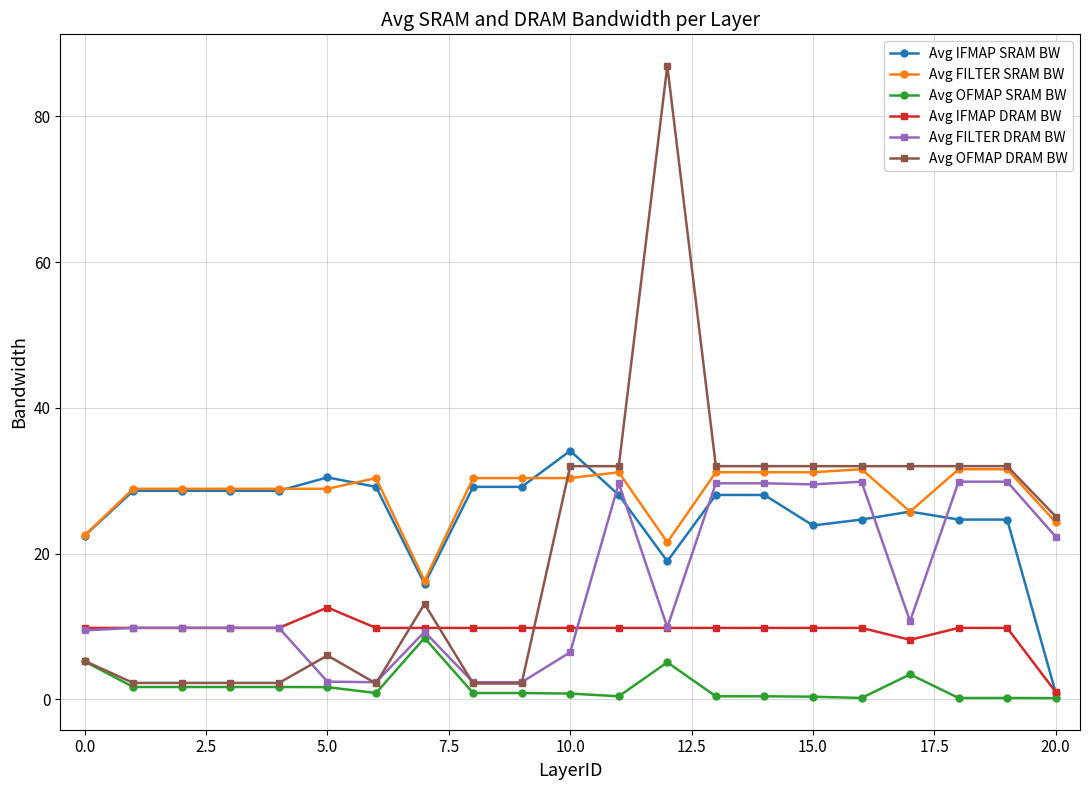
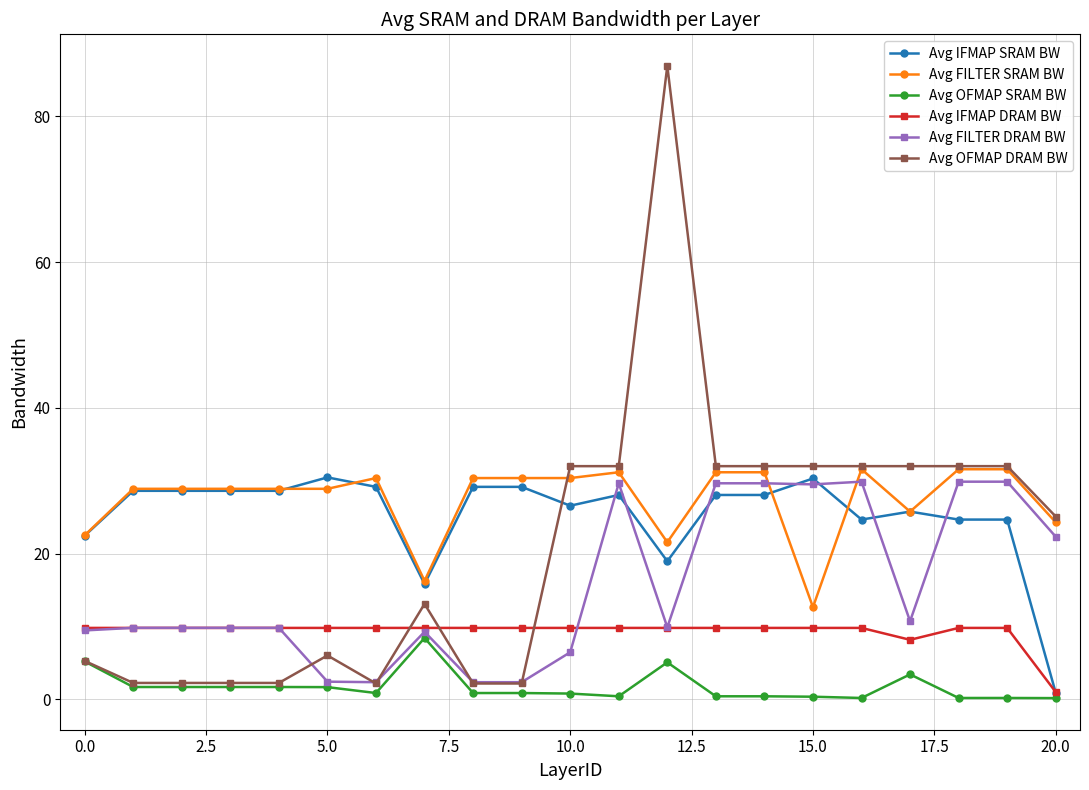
  {
    "Avg IFMAP SRAM BW": {
      "5.0": 30,
-     "10.0": 34,
-     "15.0": 24
+     "10.0": 27,
+     "15.0": 30
    },
    "Avg FILTER SRAM BW": {
      "5.0": 29,
      "10.0": 30,
-     "15.0": 31,
+     "15.0": 13,
      "20.0": 24
    },
    "Avg OFMAP SRAM BW": {
      "5.0": 2,
      "10.0": 1,
      "15.0": 0,
      "20.0": 0
    },
    "Avg IFMAP DRAM BW": {
-     "5.0": 13,
+     "5.0": 10,
      "10.0": 10,
      "15.0": 10
    },
    "Avg FILTER DRAM BW": {
      "5.0": 2,
      "10.0": 6,
      "15.0": 29,
      "20.0": 22
    },
    "Avg OFMAP DRAM BW": {
      "5.0": 6,
      "10.0": 32,
      "15.0": 32,
      "20.0": 25
    }
  }
